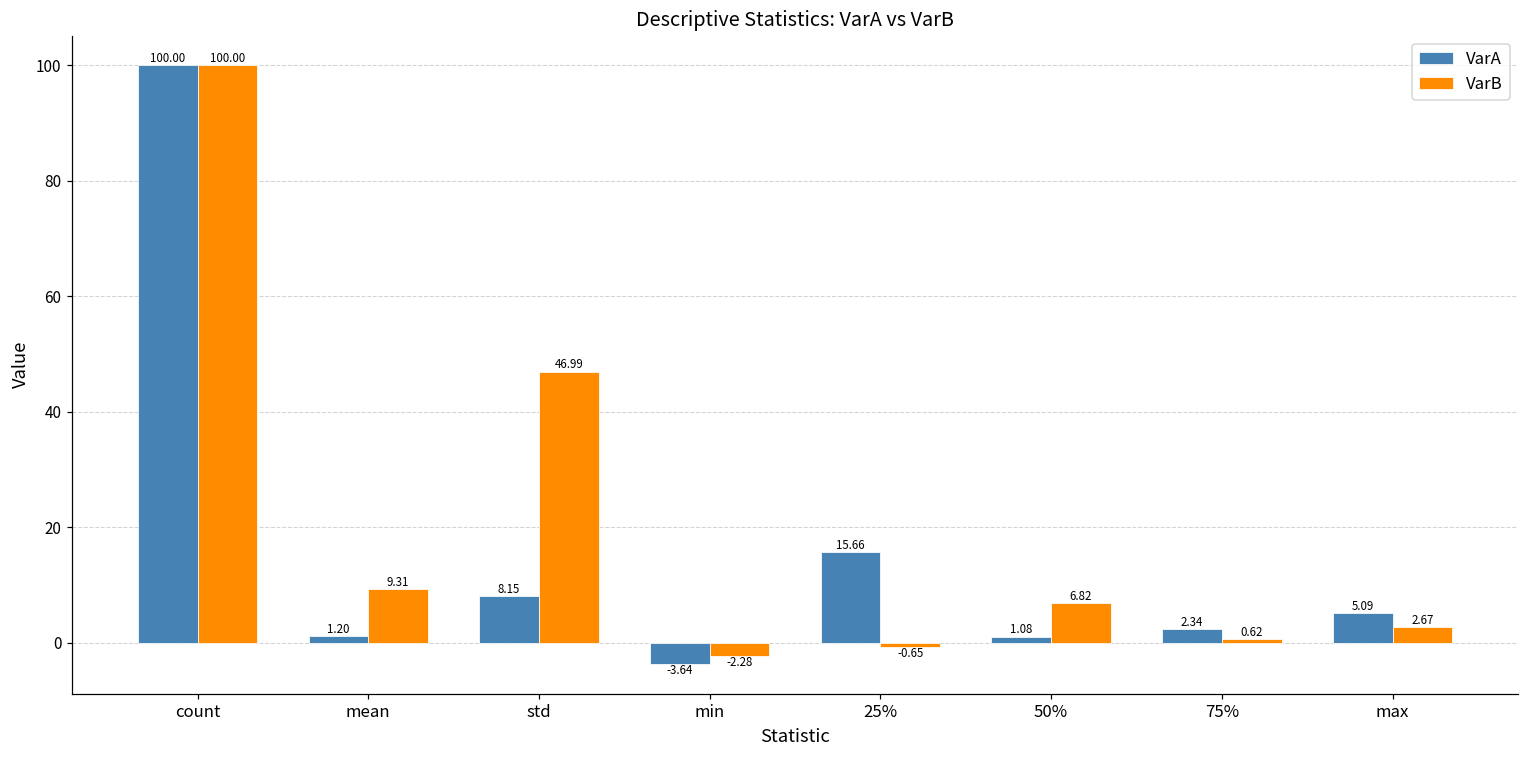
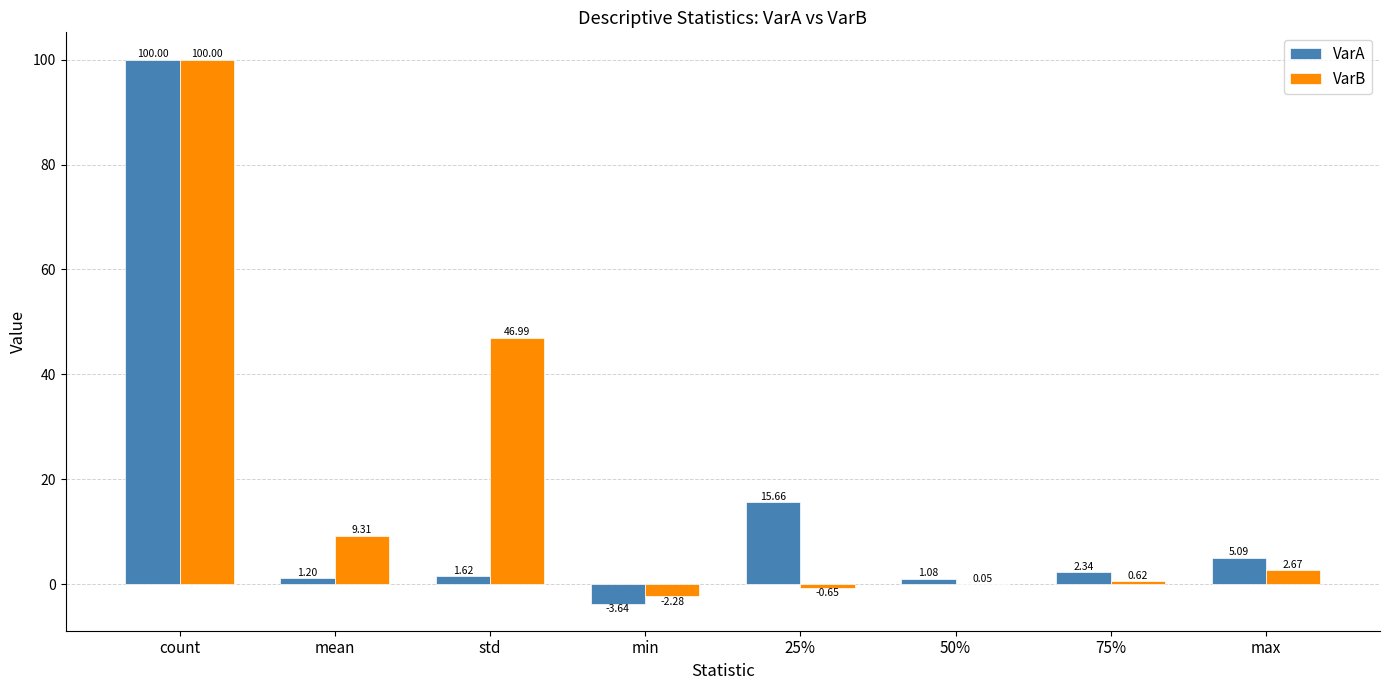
  {
    "VarA": {
      "count": 100.00,
      "mean": 1.20,
-     "std": 8.15,
+     "std": 1.62,
      "min": -3.64,
      "25%": 15.66,
      "50%": 1.08,
      "75%": 2.34,
      "max": 5.09
    },
    "VarB": {
      "count": 100.00,
      "mean": 9.31,
      "std": 46.99,
      "min": -2.28,
      "25%": -0.65,
-     "50%": 6.82,
+     "50%": 0.05,
      "75%": 0.62,
      "max": 2.67
    }
  }
